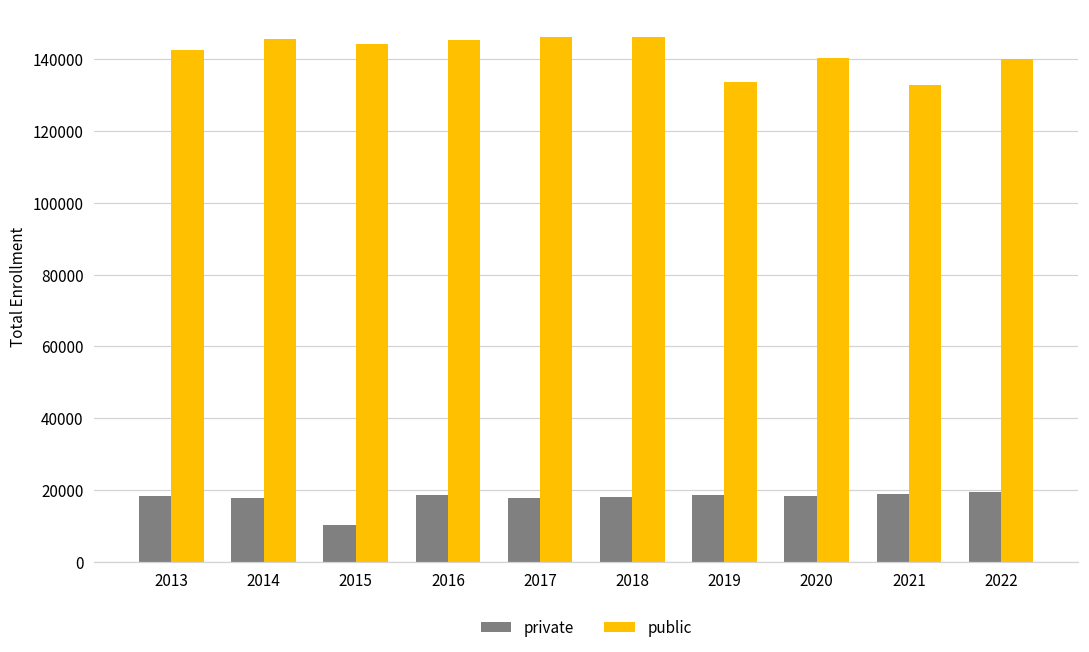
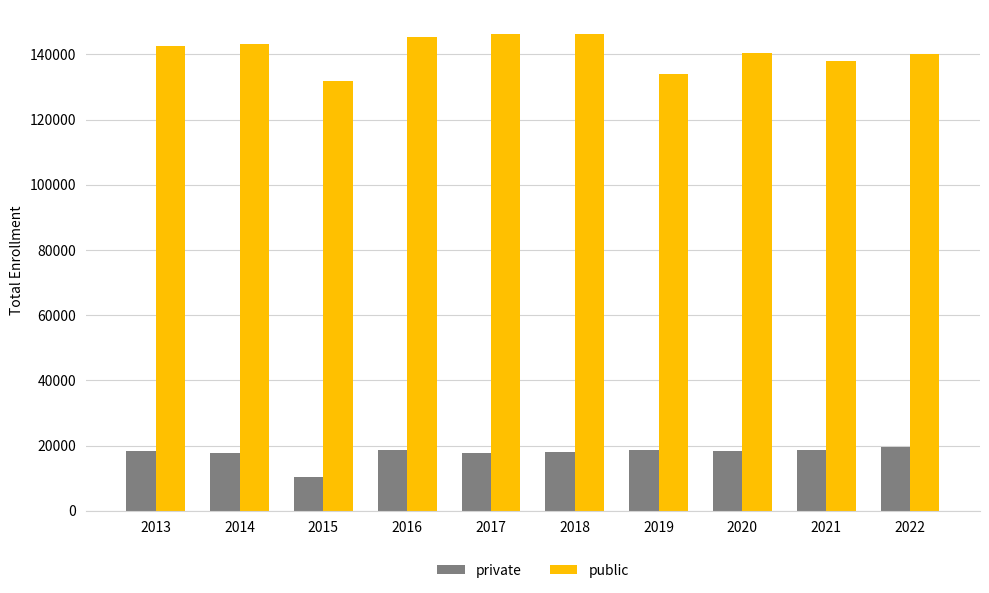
  {
    "private": {
      "2013": 18000,
      "2014": 18000,
      "2015": 10000,
      "2016": 19000,
      "2017": 18000,
      "2018": 18000,
      "2019": 19000,
      "2020": 18000,
      "2021": 19000,
      "2022": 19000
    },
    "public": {
      "2013": 143000,
-     "2014": 146000,
-     "2015": 144000,
+     "2014": 143000,
+     "2015": 132000,
      "2016": 145000,
      "2017": 146000,
      "2018": 146000,
      "2019": 134000,
      "2020": 140000,
-     "2021": 133000,
+     "2021": 138000,
      "2022": 140000
    }
  }
